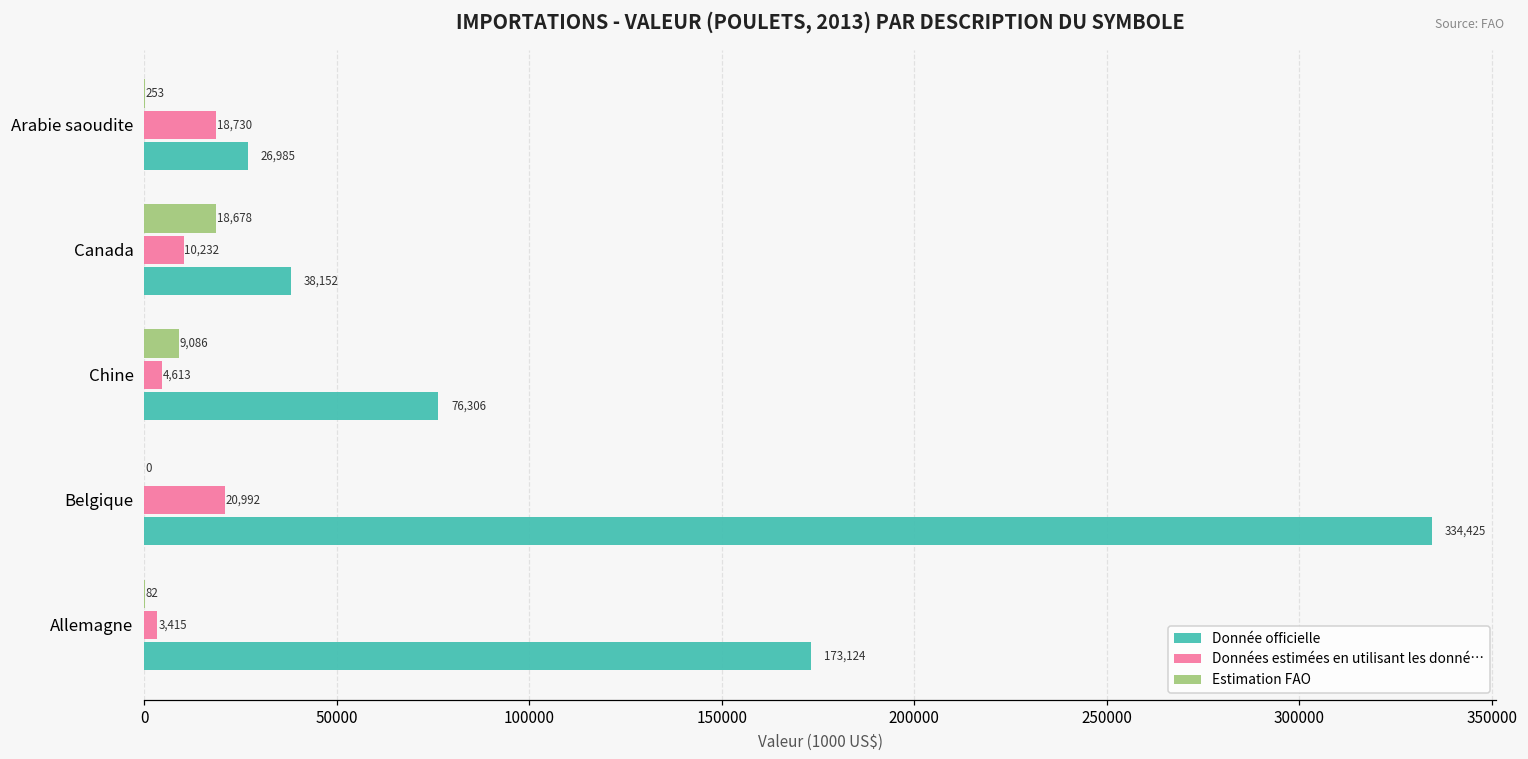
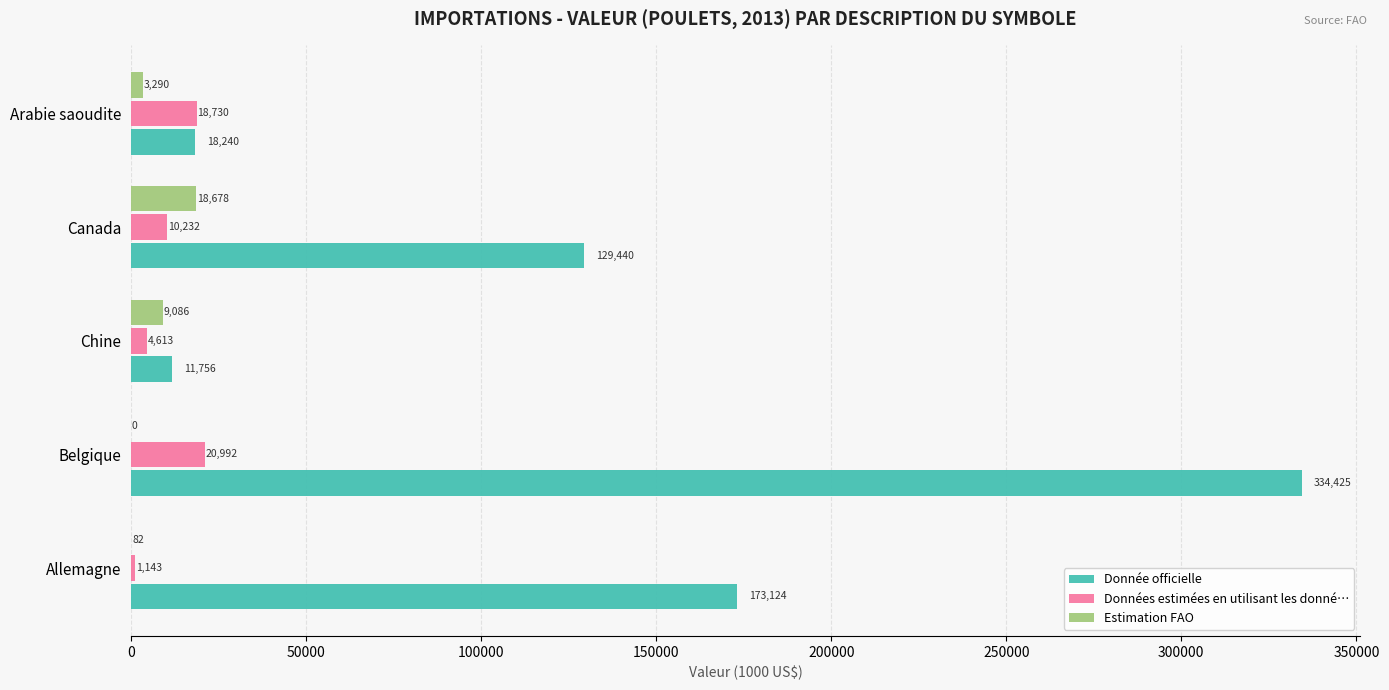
  {
    "Donnée officielle": {
-     "Arabie saoudite": "26,985",
-     "Canada": "38,152",
-     "Chine": "76,306",
+     "Arabie saoudite": "18,240",
+     "Canada": "129,440",
+     "Chine": "11,756",
      "Belgique": "334,425",
      "Allemagne": "173,124"
    },
    "Données estimées en utilisant les donné…": {
      "Arabie saoudite": "18,730",
      "Canada": "10,232",
      "Chine": "4,613",
      "Belgique": "20,992",
-     "Allemagne": "3,415"
+     "Allemagne": "1,143"
    },
    "Estimation FAO": {
-     "Arabie saoudite": "253",
+     "Arabie saoudite": "3,290",
      "Canada": "18,678",
      "Chine": "9,086",
      "Belgique": "0",
      "Allemagne": "82"
    }
  }
